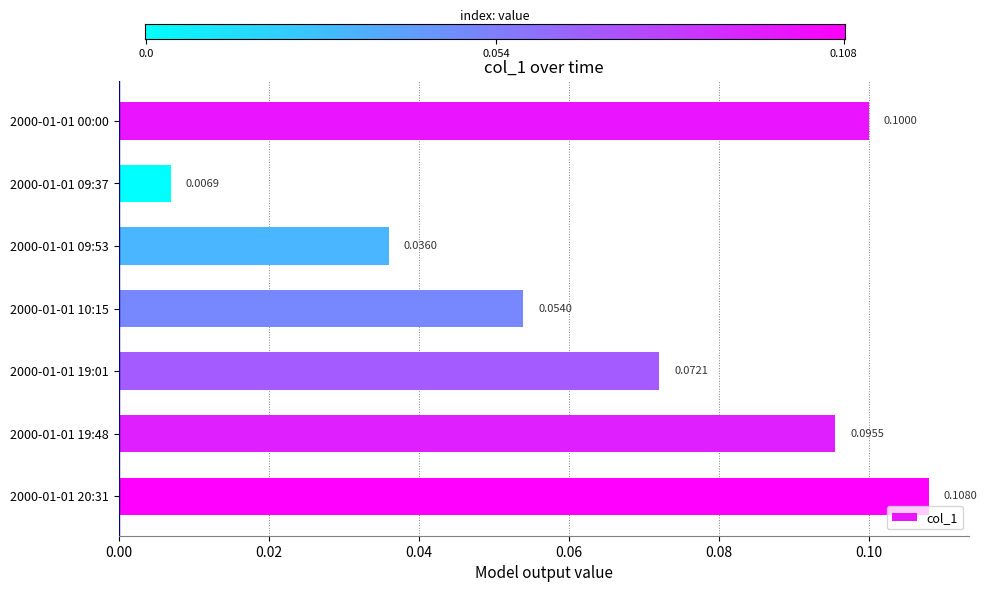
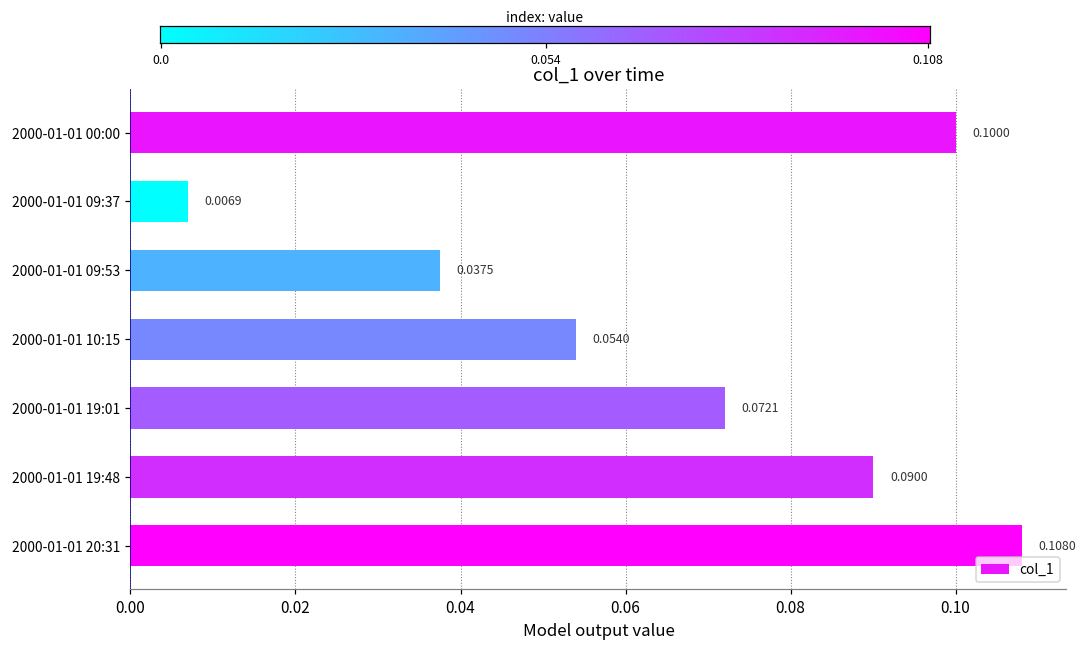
  {
    "2000-01-01 00:00": 0.1000,
    "2000-01-01 09:37": 0.0069,
-   "2000-01-01 09:53": 0.0360,
+   "2000-01-01 09:53": 0.0375,
    "2000-01-01 10:15": 0.0540,
    "2000-01-01 19:01": 0.0721,
-   "2000-01-01 19:48": 0.0955,
+   "2000-01-01 19:48": 0.0900,
    "2000-01-01 20:31": 0.1080
  }
